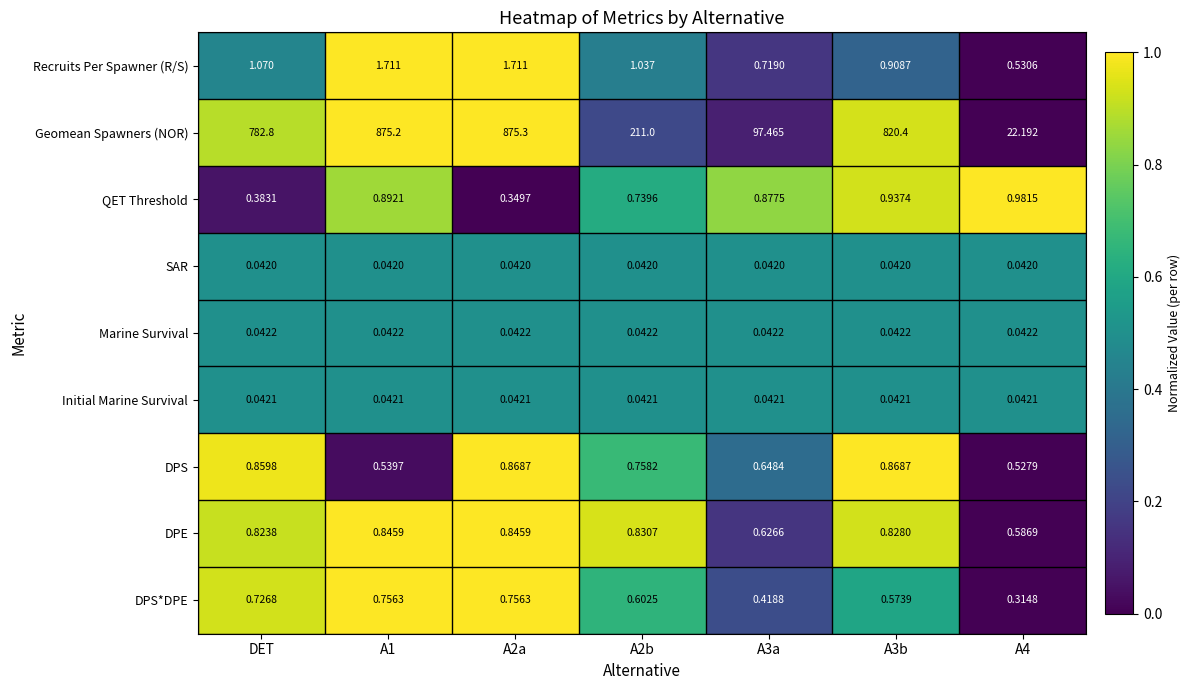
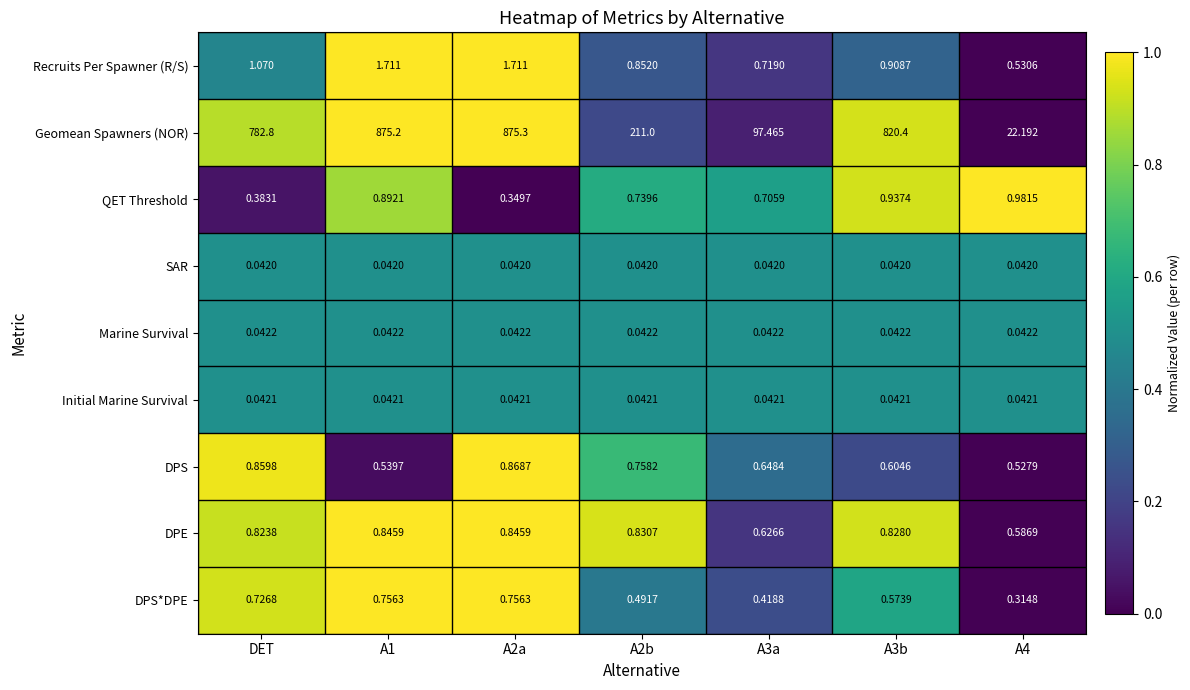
  {
    "Recruits Per Spawner (R/S)": {
      "DET": 1.070,
      "A1": 1.711,
      "A2a": 1.711,
-     "A2b": 1.037,
+     "A2b": 0.8520,
      "A3a": 0.7190,
      "A3b": 0.9087,
      "A4": 0.5306
    },
    "Geomean Spawners (NOR)": {
      "DET": 782.8,
      "A1": 875.2,
      "A2a": 875.3,
      "A2b": 211.0,
      "A3a": 97.465,
      "A3b": 820.4,
      "A4": 22.192
    },
    "QET Threshold": {
      "DET": 0.3831,
      "A1": 0.8921,
      "A2a": 0.3497,
      "A2b": 0.7396,
-     "A3a": 0.8775,
+     "A3a": 0.7059,
      "A3b": 0.9374,
      "A4": 0.9815
    },
    "SAR": {
      "DET": 0.0420,
      "A1": 0.0420,
      "A2a": 0.0420,
      "A2b": 0.0420,
      "A3a": 0.0420,
      "A3b": 0.0420,
      "A4": 0.0420
    },
    "Marine Survival": {
      "DET": 0.0422,
      "A1": 0.0422,
      "A2a": 0.0422,
      "A2b": 0.0422,
      "A3a": 0.0422,
      "A3b": 0.0422,
      "A4": 0.0422
    },
    "Initial Marine Survival": {
      "DET": 0.0421,
      "A1": 0.0421,
      "A2a": 0.0421,
      "A2b": 0.0421,
      "A3a": 0.0421,
      "A3b": 0.0421,
      "A4": 0.0421
    },
    "DPS": {
      "DET": 0.8598,
      "A1": 0.5397,
      "A2a": 0.8687,
      "A2b": 0.7582,
      "A3a": 0.6484,
-     "A3b": 0.8687,
+     "A3b": 0.6046,
      "A4": 0.5279
    },
    "DPE": {
      "DET": 0.8238,
      "A1": 0.8459,
      "A2a": 0.8459,
      "A2b": 0.8307,
      "A3a": 0.6266,
      "A3b": 0.8280,
      "A4": 0.5869
    },
    "DPS*DPE": {
      "DET": 0.7268,
      "A1": 0.7563,
      "A2a": 0.7563,
-     "A2b": 0.6025,
+     "A2b": 0.4917,
      "A3a": 0.4188,
      "A3b": 0.5739,
      "A4": 0.3148
    }
  }
